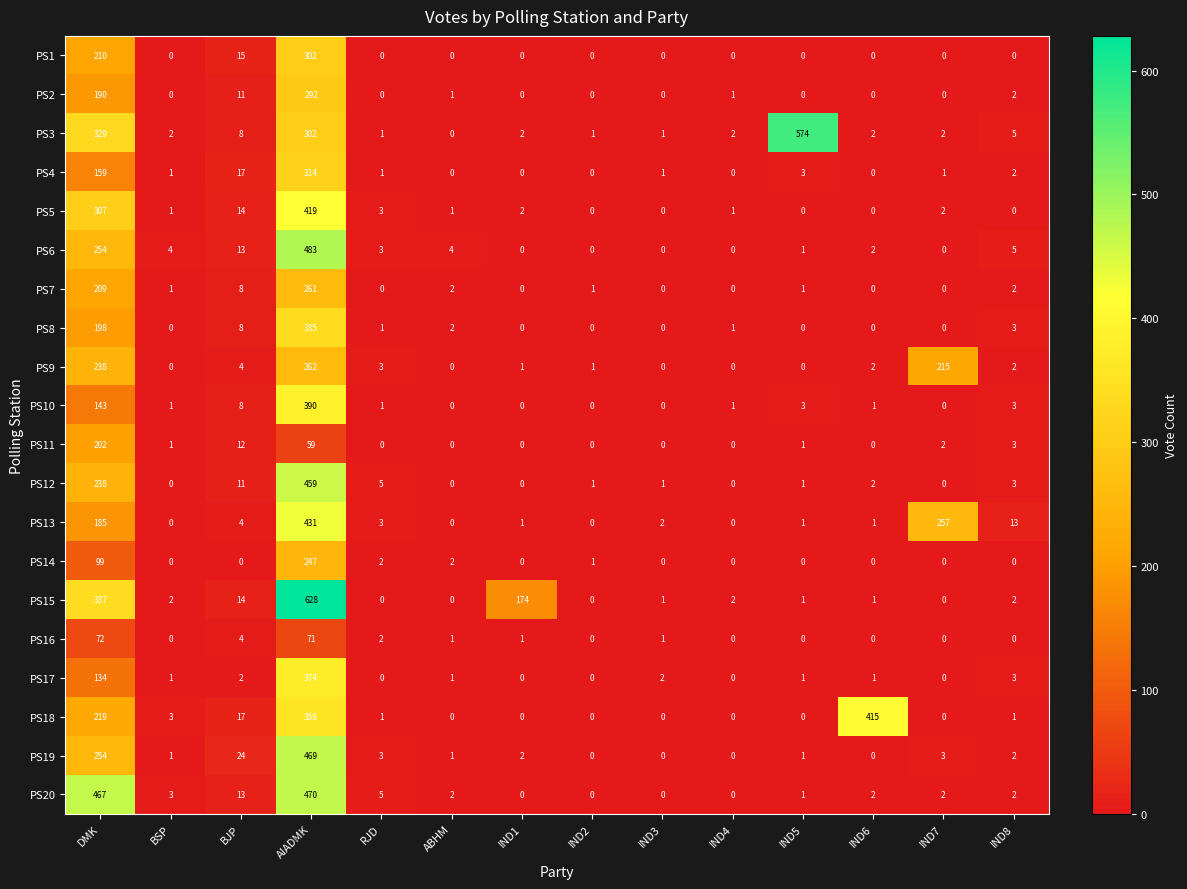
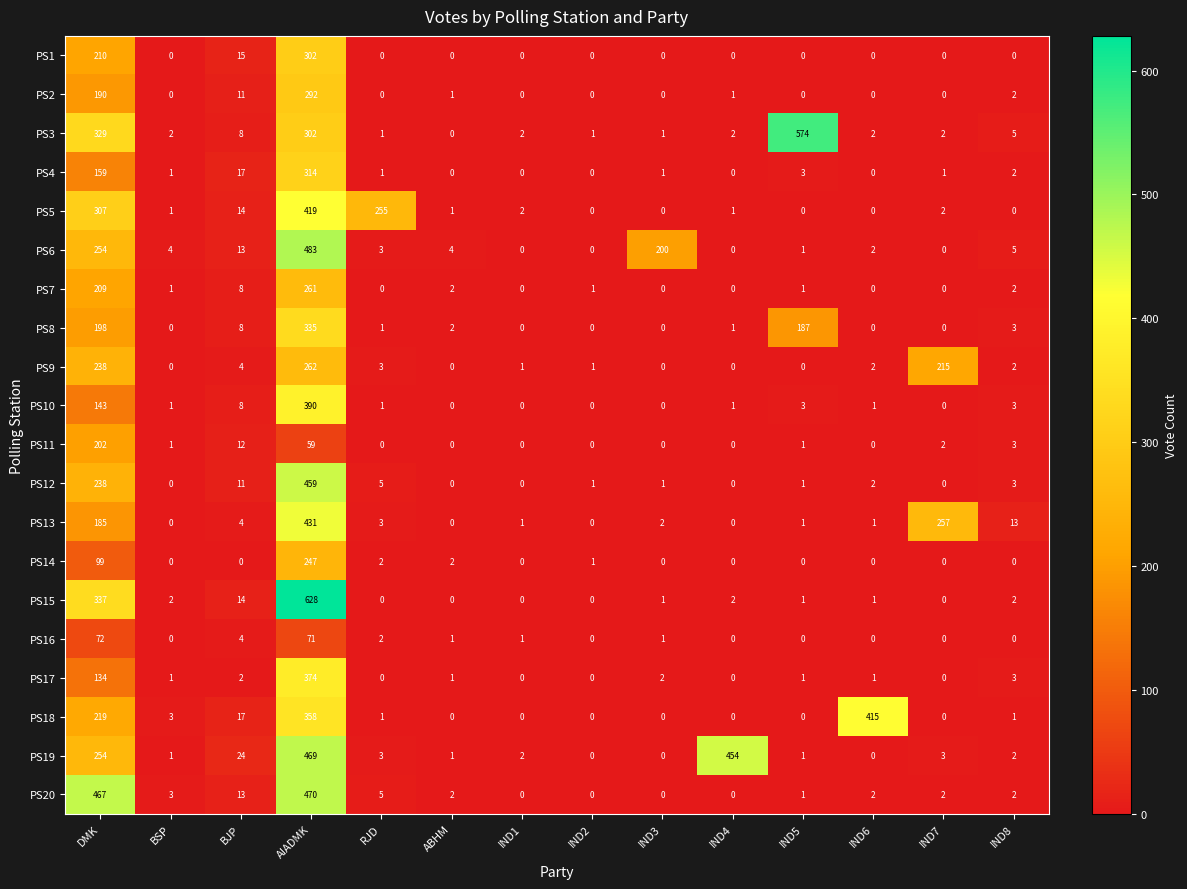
  {
    "PS5": {
      "DMK": 307,
      "BSP": 1,
      "BJP": 14,
      "AIADMK": 419,
-     "RJD": 3,
+     "RJD": 255,
      "ABHM": 1,
      "IND1": 2,
      "IND2": 0,
      "IND3": 0,
      "IND4": 1,
      "IND5": 0,
      "IND6": 0,
      "IND7": 2,
      "IND8": 0
    },
    "PS6": {
      "DMK": 254,
      "BSP": 4,
      "BJP": 13,
      "AIADMK": 483,
      "RJD": 3,
      "ABHM": 4,
      "IND1": 0,
      "IND2": 0,
-     "IND3": 0,
+     "IND3": 200,
      "IND4": 0,
      "IND5": 1,
      "IND6": 2,
      "IND7": 0,
      "IND8": 5
    },
    "PS8": {
      "DMK": 198,
      "BSP": 0,
      "BJP": 8,
      "AIADMK": 335,
      "RJD": 1,
      "ABHM": 2,
      "IND1": 0,
      "IND2": 0,
      "IND3": 0,
      "IND4": 1,
-     "IND5": 0,
+     "IND5": 187,
      "IND6": 0,
      "IND7": 0,
      "IND8": 3
    },
    "PS15": {
      "DMK": 337,
      "BSP": 2,
      "BJP": 14,
      "AIADMK": 628,
      "RJD": 0,
      "ABHM": 0,
-     "IND1": 174,
+     "IND1": 0,
      "IND2": 0,
      "IND3": 1,
      "IND4": 2,
      "IND5": 1,
      "IND6": 1,
      "IND7": 0,
      "IND8": 2
    },
    "PS19": {
      "DMK": 254,
      "BSP": 1,
      "BJP": 24,
      "AIADMK": 469,
      "RJD": 3,
      "ABHM": 1,
      "IND1": 2,
      "IND2": 0,
      "IND3": 0,
-     "IND4": 0,
+     "IND4": 454,
      "IND5": 1,
      "IND6": 0,
      "IND7": 3,
      "IND8": 2
    }
  }
